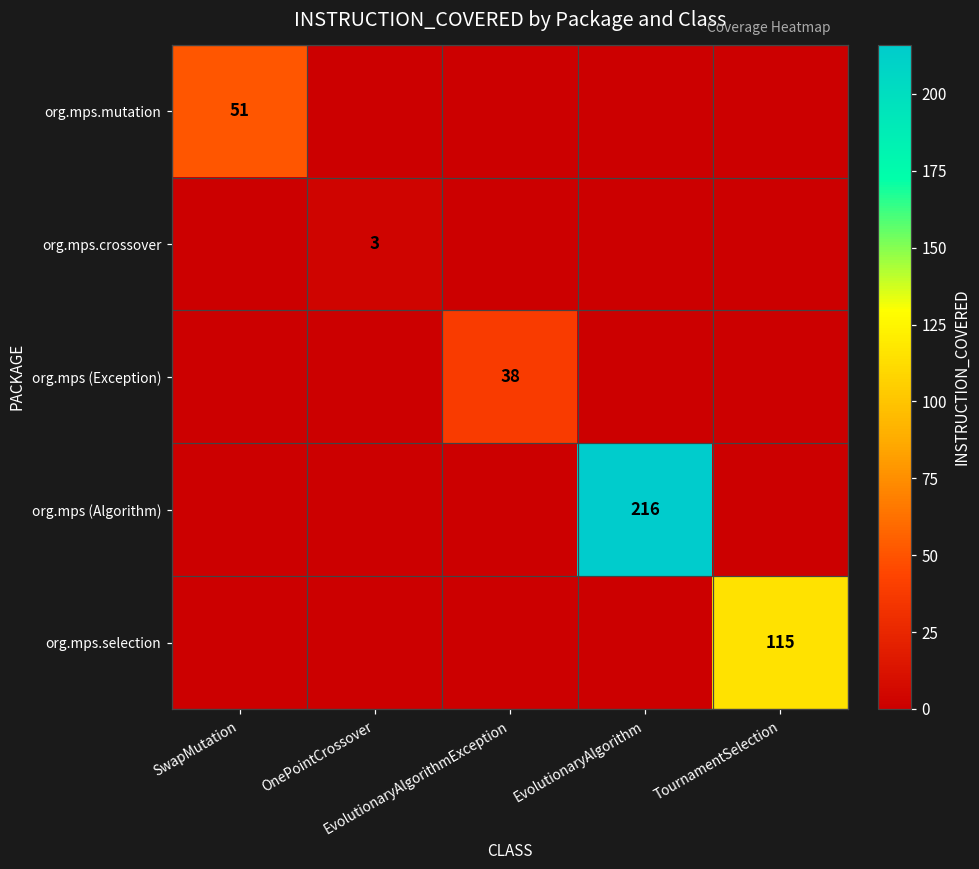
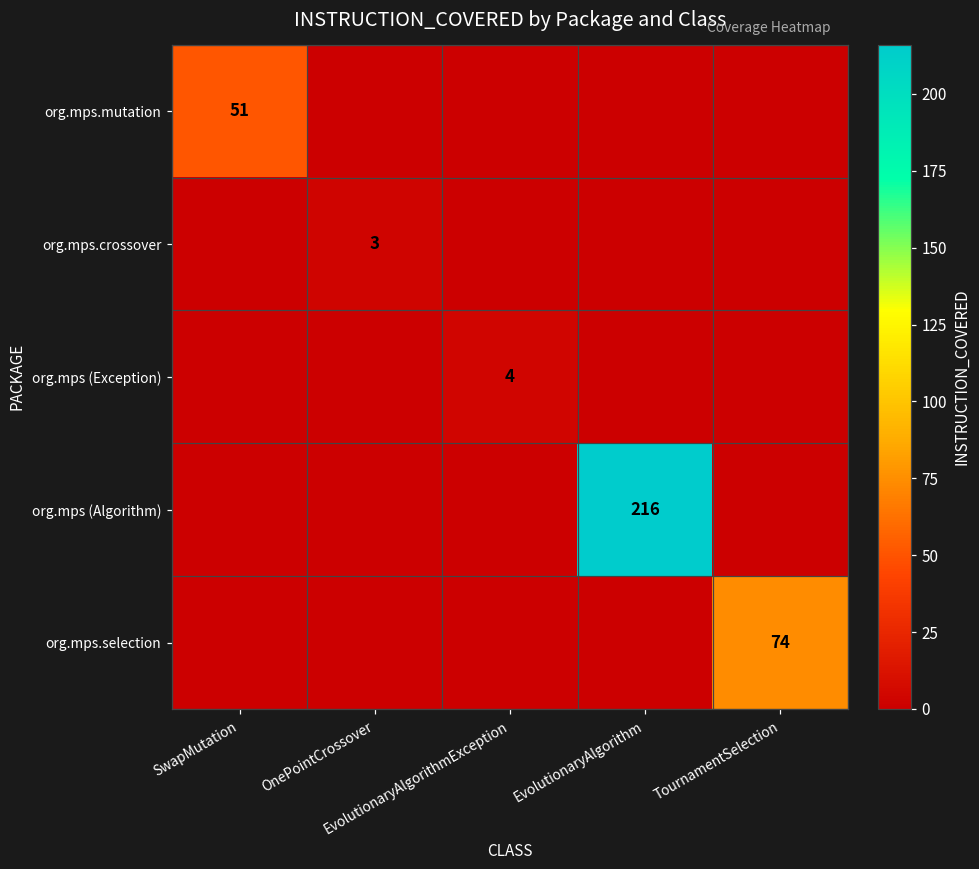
  {
    "org.mps.mutation": {
      "SwapMutation": 51
    },
    "org.mps.crossover": {
      "OnePointCrossover": 3
    },
    "org.mps (Exception)": {
-     "EvolutionaryAlgorithmException": 38
+     "EvolutionaryAlgorithmException": 4
    },
    "org.mps (Algorithm)": {
      "EvolutionaryAlgorithm": 216
    },
    "org.mps.selection": {
-     "TournamentSelection": 115
+     "TournamentSelection": 74
    }
  }
